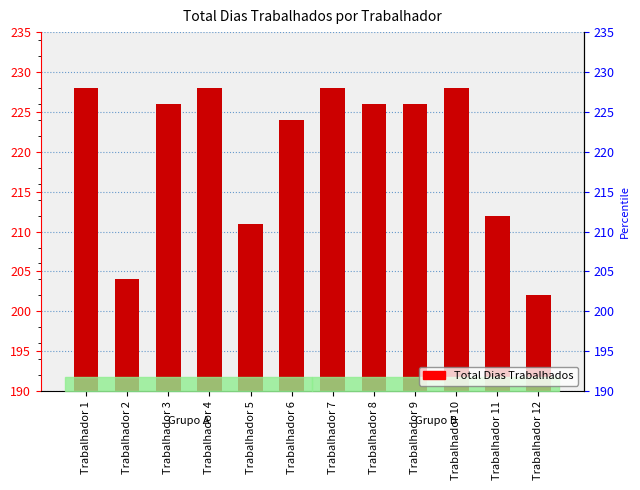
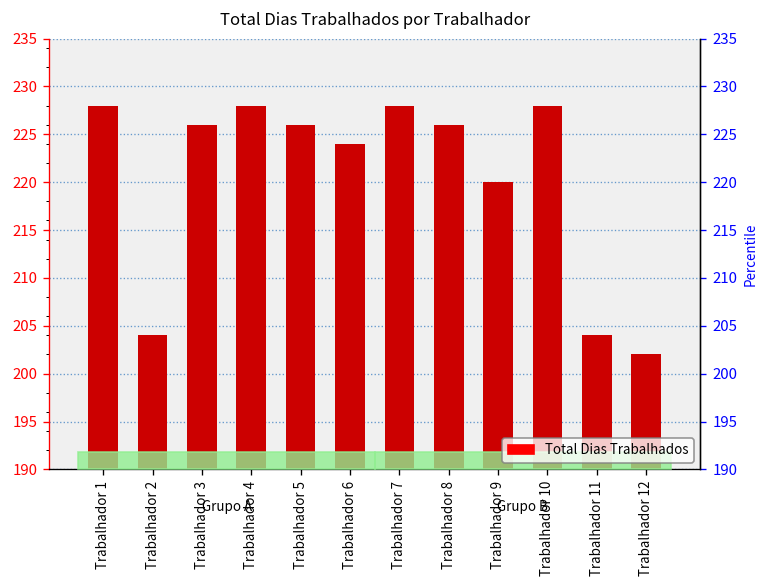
  {
    "Trabalhador 1": 228,
    "Trabalhador 2": 204,
    "Trabalhador 3": 226,
    "Trabalhador 4": 228,
-   "Trabalhador 5": 211,
+   "Trabalhador 5": 226,
    "Trabalhador 6": 224,
    "Trabalhador 7": 228,
    "Trabalhador 8": 226,
-   "Trabalhador 9": 226,
+   "Trabalhador 9": 220,
    "Trabalhador 10": 228,
-   "Trabalhador 11": 212,
+   "Trabalhador 11": 204,
    "Trabalhador 12": 202
  }
